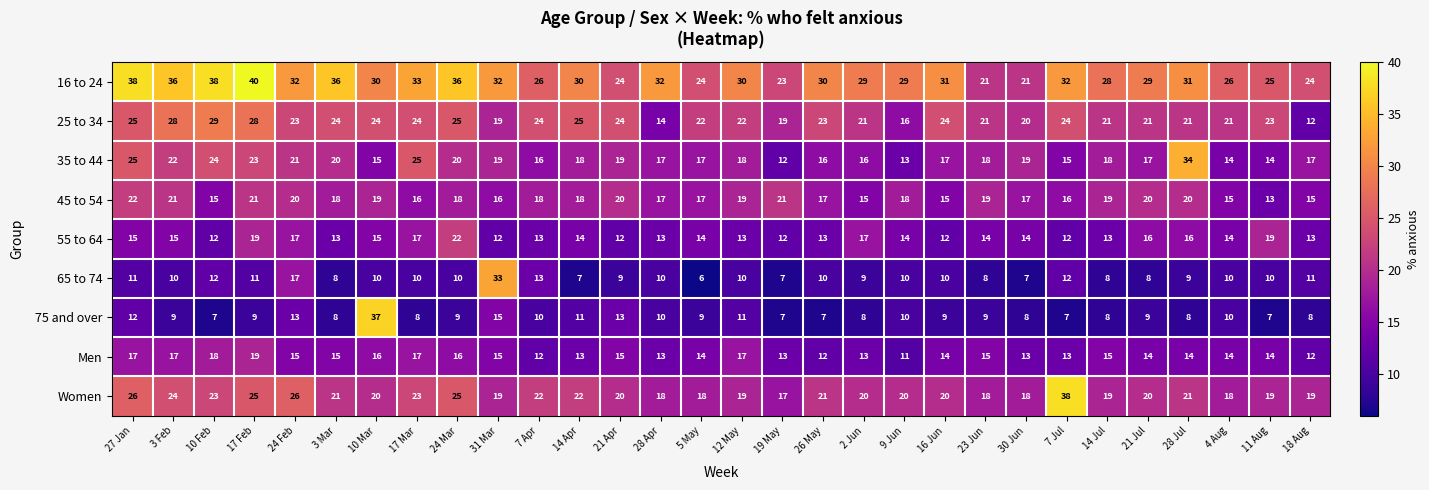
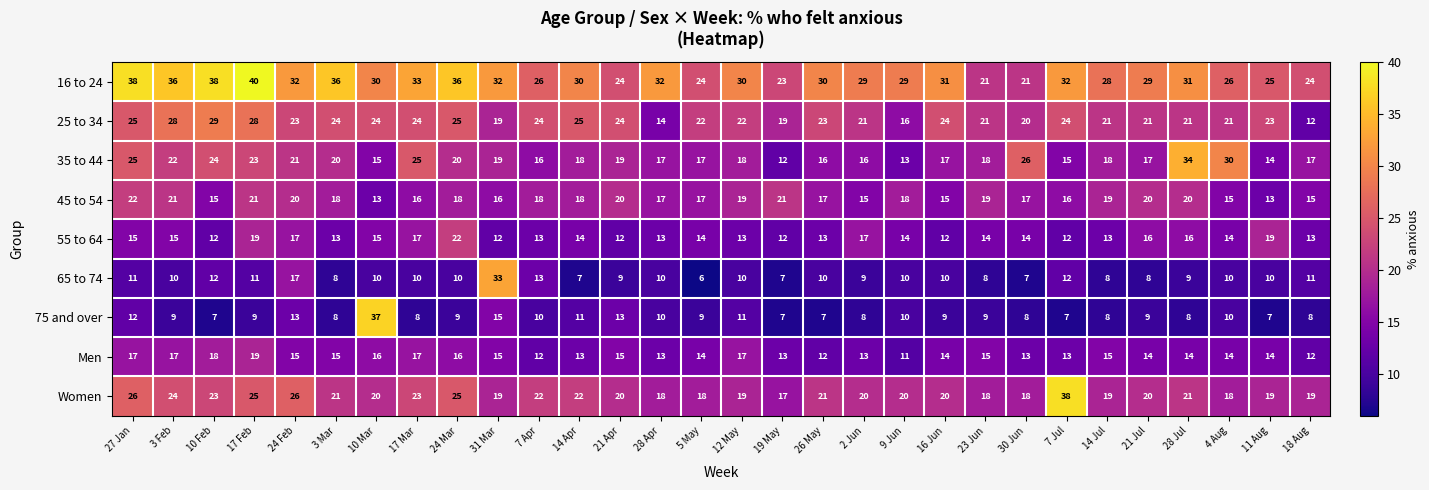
  {
    "35 to 44": {
      "27 Jan": 25,
      "3 Feb": 22,
      "10 Feb": 24,
      "17 Feb": 23,
      "24 Feb": 21,
      "3 Mar": 20,
      "10 Mar": 15,
      "17 Mar": 25,
      "24 Mar": 20,
      "31 Mar": 19,
      "7 Apr": 16,
      "14 Apr": 18,
      "21 Apr": 19,
      "28 Apr": 17,
      "5 May": 17,
      "12 May": 18,
      "19 May": 12,
      "26 May": 16,
      "2 Jun": 16,
      "9 Jun": 13,
      "16 Jun": 17,
      "23 Jun": 18,
-     "30 Jun": 19,
+     "30 Jun": 26,
      "7 Jul": 15,
      "14 Jul": 18,
      "21 Jul": 17,
      "28 Jul": 34,
-     "4 Aug": 14,
+     "4 Aug": 30,
      "11 Aug": 14,
      "18 Aug": 17
    },
    "45 to 54": {
      "27 Jan": 22,
      "3 Feb": 21,
      "10 Feb": 15,
      "17 Feb": 21,
      "24 Feb": 20,
      "3 Mar": 18,
-     "10 Mar": 19,
+     "10 Mar": 13,
      "17 Mar": 16,
      "24 Mar": 18,
      "31 Mar": 16,
      "7 Apr": 18,
      "14 Apr": 18,
      "21 Apr": 20,
      "28 Apr": 17,
      "5 May": 17,
      "12 May": 19,
      "19 May": 21,
      "26 May": 17,
      "2 Jun": 15,
      "9 Jun": 18,
      "16 Jun": 15,
      "23 Jun": 19,
      "30 Jun": 17,
      "7 Jul": 16,
      "14 Jul": 19,
      "21 Jul": 20,
      "28 Jul": 20,
      "4 Aug": 15,
      "11 Aug": 13,
      "18 Aug": 15
    }
  }
